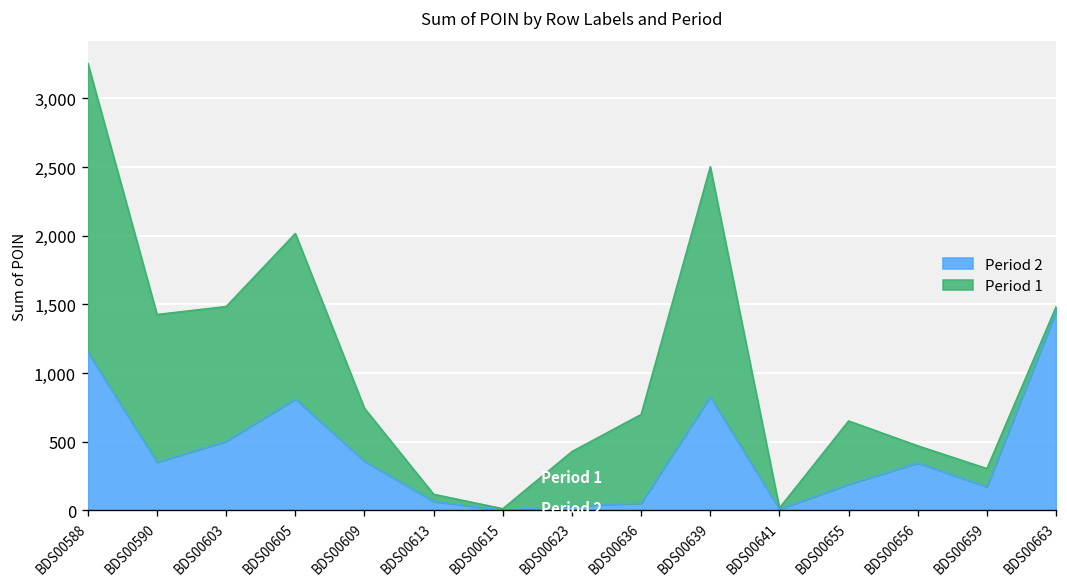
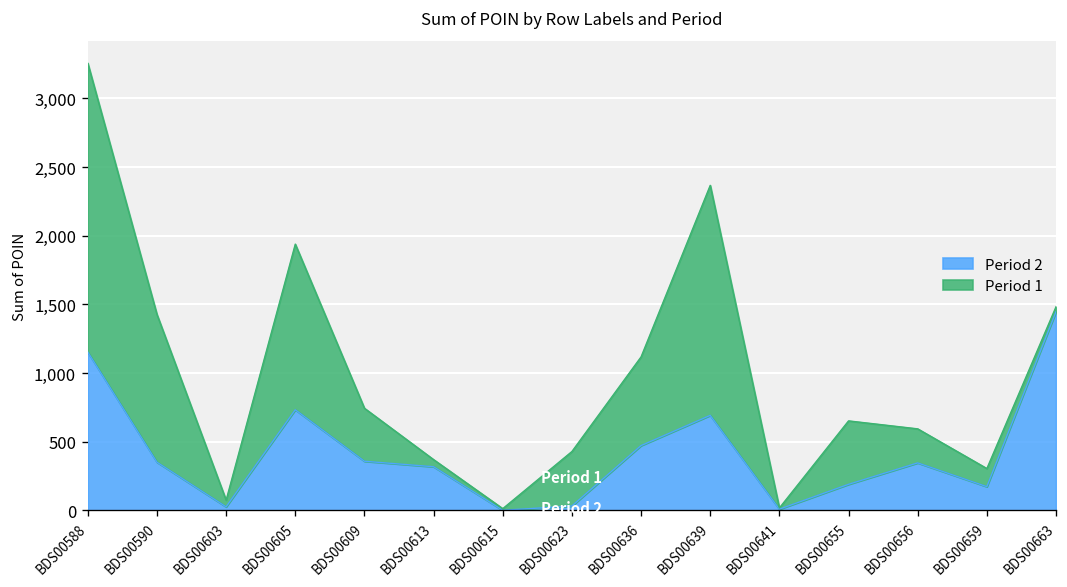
  {
    "Period 2": {
      "BDS00588": "1,150",
      "BDS00590": "350",
-     "BDS00603": "500",
-     "BDS00605": "810",
+     "BDS00603": "30",
+     "BDS00605": "730",
      "BDS00609": "360",
-     "BDS00613": "70",
-     "BDS00636": "50",
-     "BDS00639": "830",
+     "BDS00613": "320",
+     "BDS00636": "470",
+     "BDS00639": "690",
      "BDS00655": "190",
      "BDS00656": "350",
      "BDS00659": "170",
      "BDS00663": "1,450"
    },
    "Period 1": {
      "BDS00588": "2,100",
      "BDS00590": "1,080",
-     "BDS00603": "980",
+     "BDS00603": "50",
      "BDS00605": "1,210",
      "BDS00609": "390",
      "BDS00613": "50",
      "BDS00636": "650",
      "BDS00639": "1,680",
      "BDS00655": "460",
-     "BDS00656": "130",
+     "BDS00656": "250",
      "BDS00659": "130",
      "BDS00663": "40"
    }
  }
